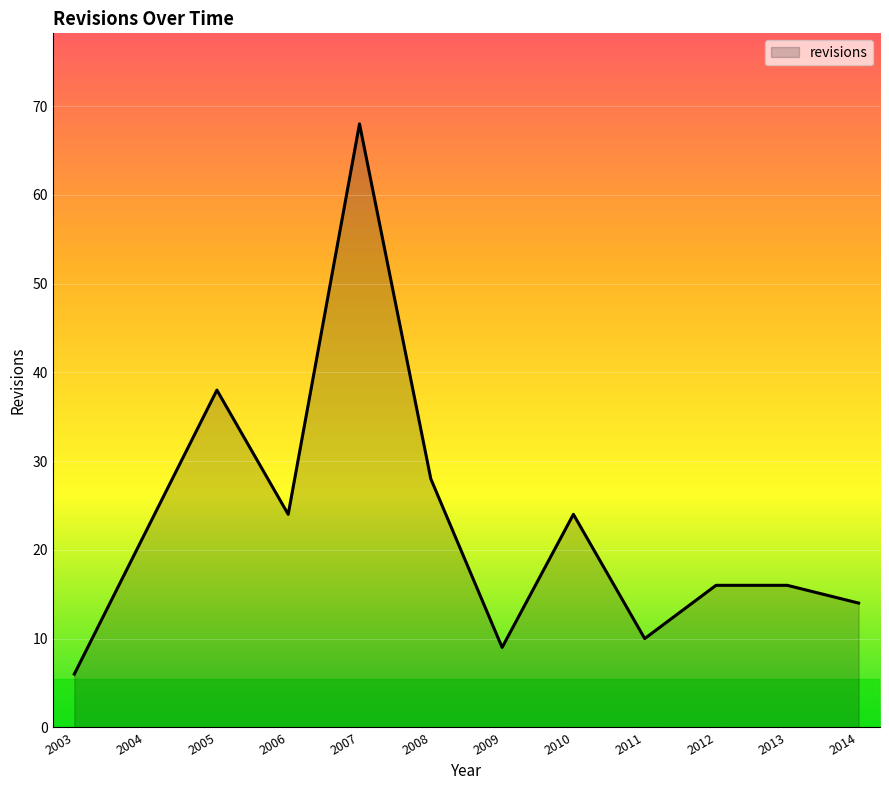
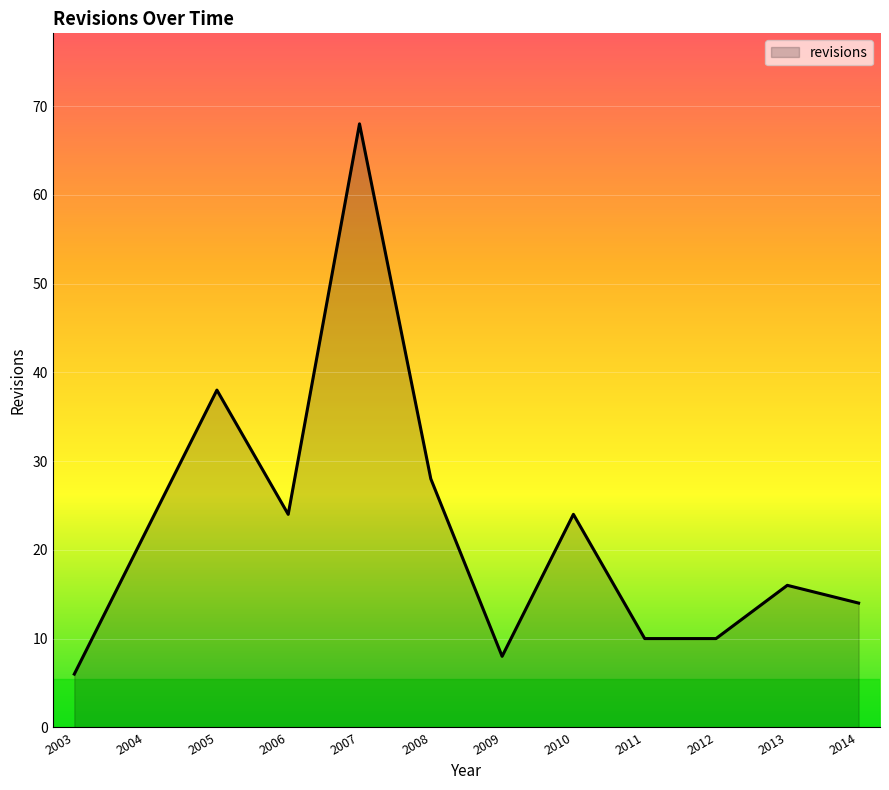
  {
    "2003": 6,
    "2004": 22,
    "2005": 38,
    "2006": 24,
    "2007": 68,
    "2008": 28,
-   "2009": 9,
+   "2009": 8,
    "2010": 24,
    "2011": 10,
-   "2012": 16,
+   "2012": 10,
    "2013": 16,
    "2014": 14
  }
